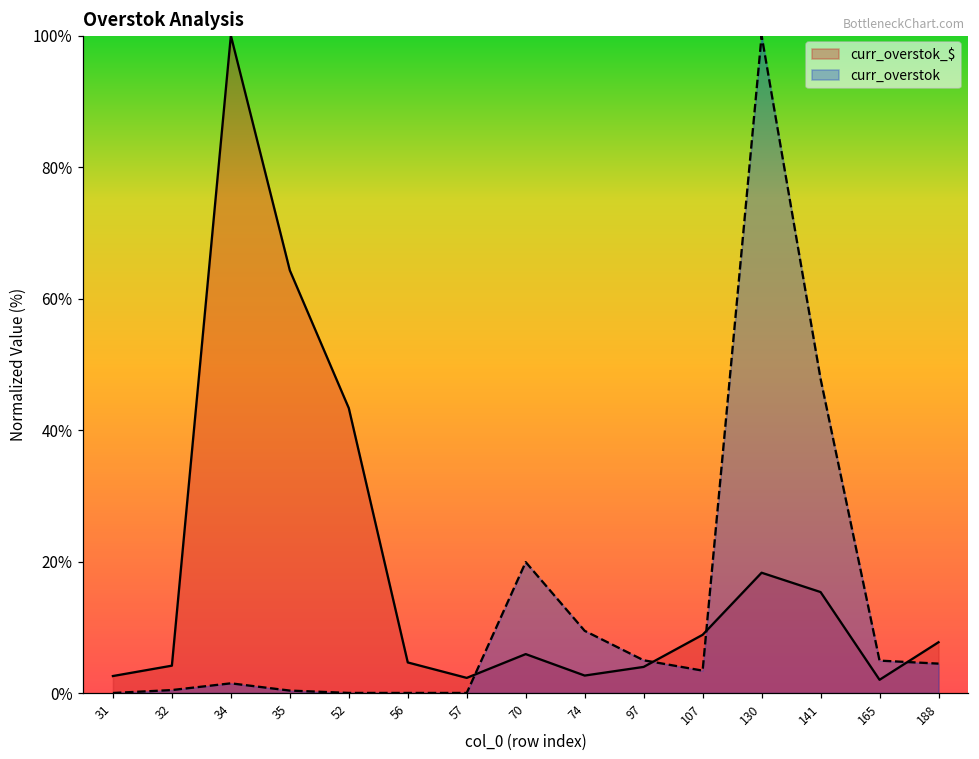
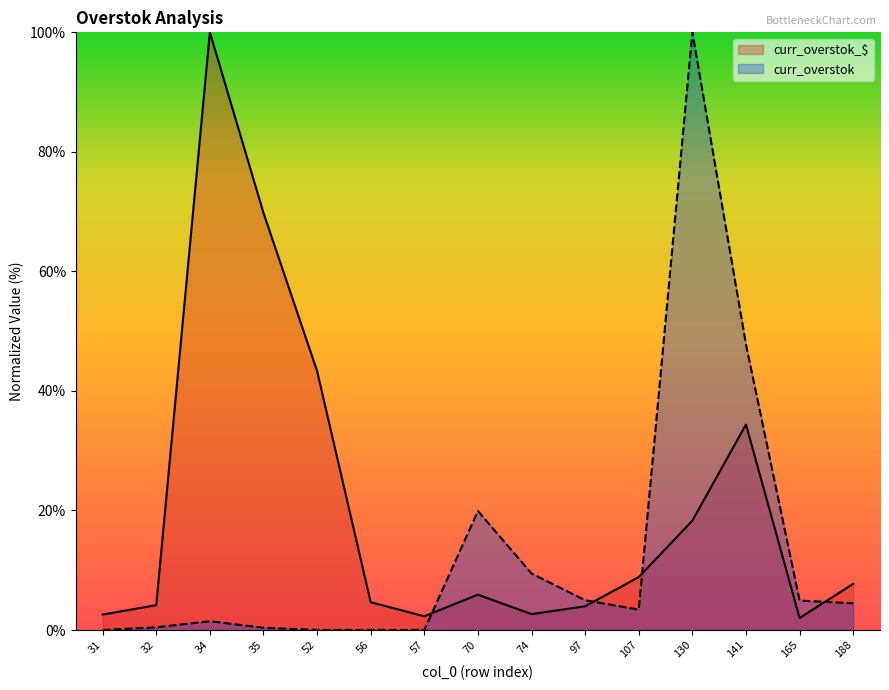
  {
    "curr_overstok_$": {
      "31": "3%",
      "32": "4%",
      "34": "100%",
-     "35": "64%",
+     "35": "70%",
      "52": "43%",
      "56": "5%",
      "57": "2%",
      "70": "6%",
      "74": "3%",
      "97": "4%",
      "107": "9%",
      "130": "18%",
-     "141": "15%",
+     "141": "34%",
      "165": "2%",
      "188": "8%"
    },
    "curr_overstok": {
      "31": "0%",
      "32": "0%",
      "34": "1%",
      "35": "0%",
      "52": "0%",
      "56": "0%",
      "57": "0%",
      "70": "20%",
      "74": "9%",
      "97": "5%",
      "107": "3%",
      "130": "100%",
      "141": "48%",
      "165": "5%",
      "188": "4%"
    }
  }
